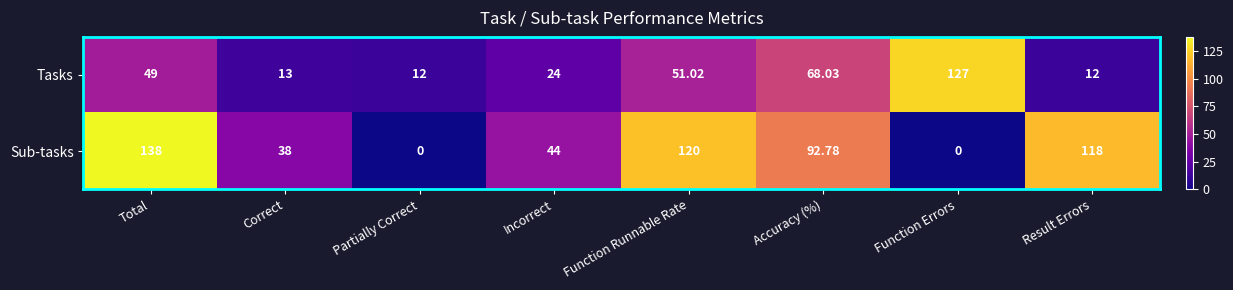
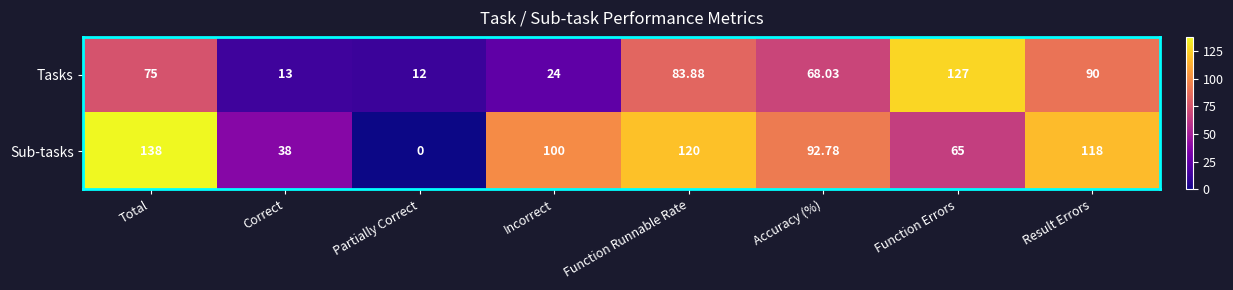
  {
    "Tasks": {
-     "Total": 49,
+     "Total": 75,
      "Correct": 13,
      "Partially Correct": 12,
      "Incorrect": 24,
-     "Function Runnable Rate": 51.02,
+     "Function Runnable Rate": 83.88,
      "Accuracy (%)": 68.03,
      "Function Errors": 127,
-     "Result Errors": 12
+     "Result Errors": 90
    },
    "Sub-tasks": {
      "Total": 138,
      "Correct": 38,
      "Partially Correct": 0,
-     "Incorrect": 44,
+     "Incorrect": 100,
      "Function Runnable Rate": 120,
      "Accuracy (%)": 92.78,
-     "Function Errors": 0,
+     "Function Errors": 65,
      "Result Errors": 118
    }
  }
